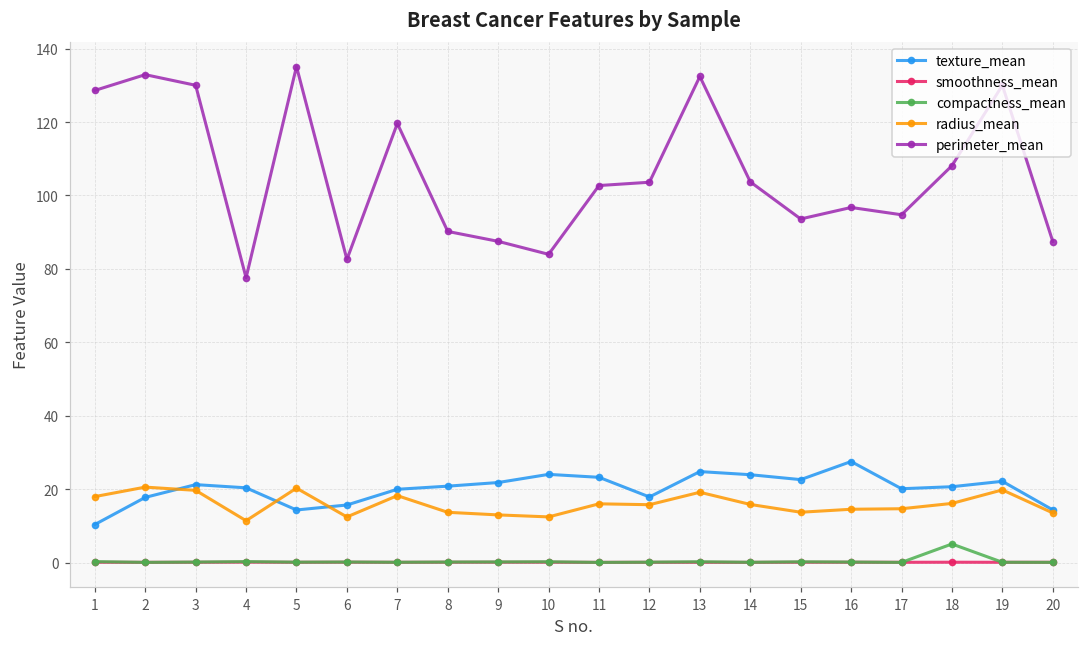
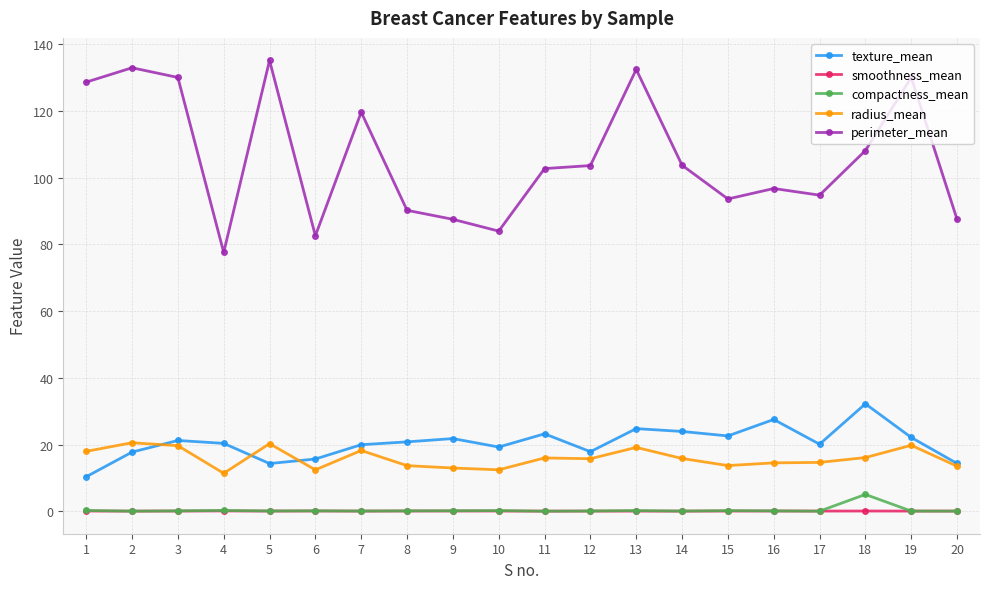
  {
    "texture_mean": {
      "1": 10,
      "2": 18,
      "3": 21,
      "4": 20,
      "5": 14,
      "6": 16,
      "7": 20,
      "8": 21,
      "9": 22,
-     "10": 24,
+     "10": 19,
      "11": 23,
      "12": 18,
      "13": 25,
      "14": 24,
      "15": 23,
      "16": 28,
      "17": 20,
-     "18": 21,
+     "18": 32,
      "19": 22,
      "20": 14
    },
    "smoothness_mean": {
      "18": 0
    },
    "compactness_mean": {
      "18": 5
    },
    "radius_mean": {
      "1": 18,
      "2": 21,
      "3": 20,
      "4": 11,
      "5": 20,
      "6": 12,
      "7": 18,
      "8": 14,
      "9": 13,
      "10": 12,
      "11": 16,
      "12": 16,
      "13": 19,
      "14": 16,
      "15": 14,
      "16": 15,
      "17": 15,
      "18": 16,
      "19": 20,
      "20": 14
    },
    "perimeter_mean": {
      "1": 129,
      "2": 133,
      "3": 130,
      "4": 78,
      "5": 135,
      "6": 83,
      "7": 120,
      "8": 90,
      "9": 88,
      "10": 84,
      "11": 103,
      "12": 104,
      "13": 132,
      "14": 104,
      "15": 94,
      "16": 97,
      "17": 95,
      "18": 108,
      "20": 87
    }
  }
